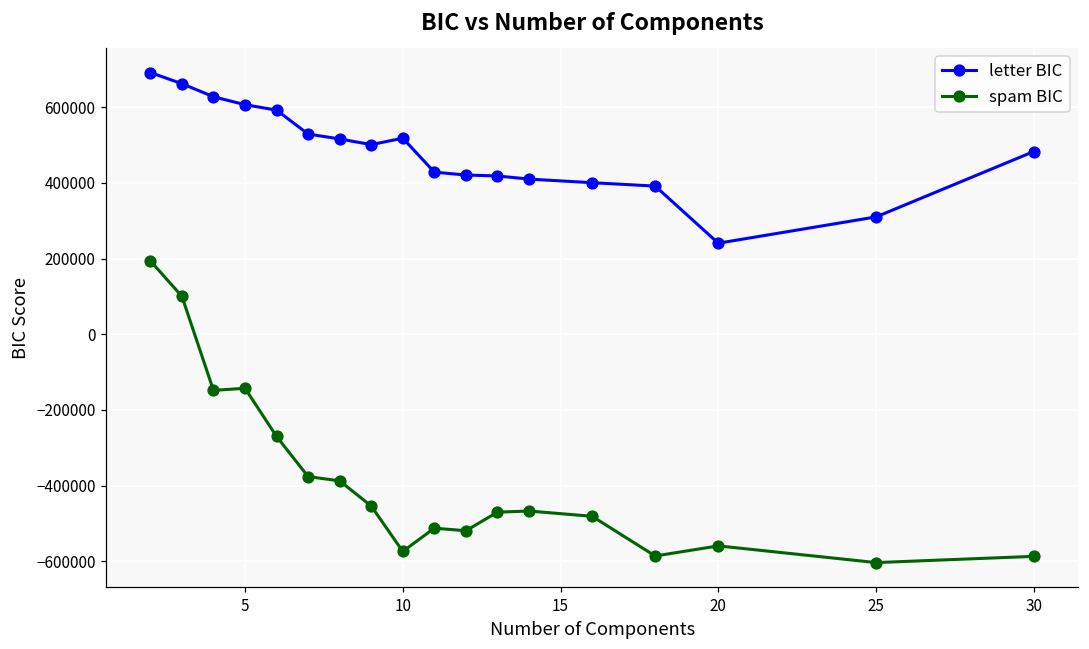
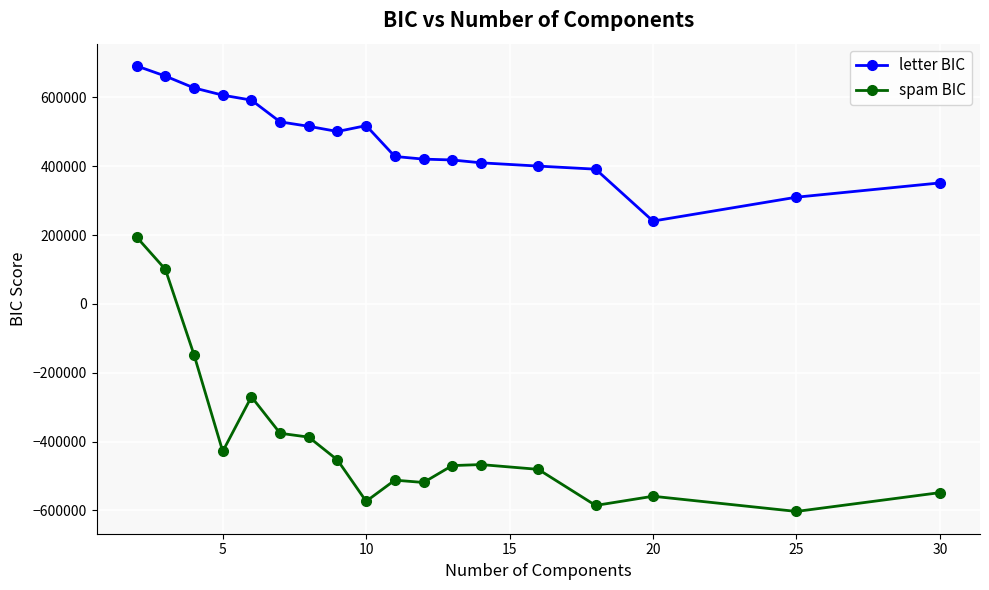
  {
    "letter BIC": {
      "5": 610000,
      "10": 520000,
      "20": 240000,
      "25": 310000,
-     "30": 480000
+     "30": 350000
    },
    "spam BIC": {
-     "5": -140000,
+     "5": -430000,
      "10": -570000,
      "20": -560000,
      "25": -600000,
-     "30": -590000
+     "30": -550000
    }
  }
